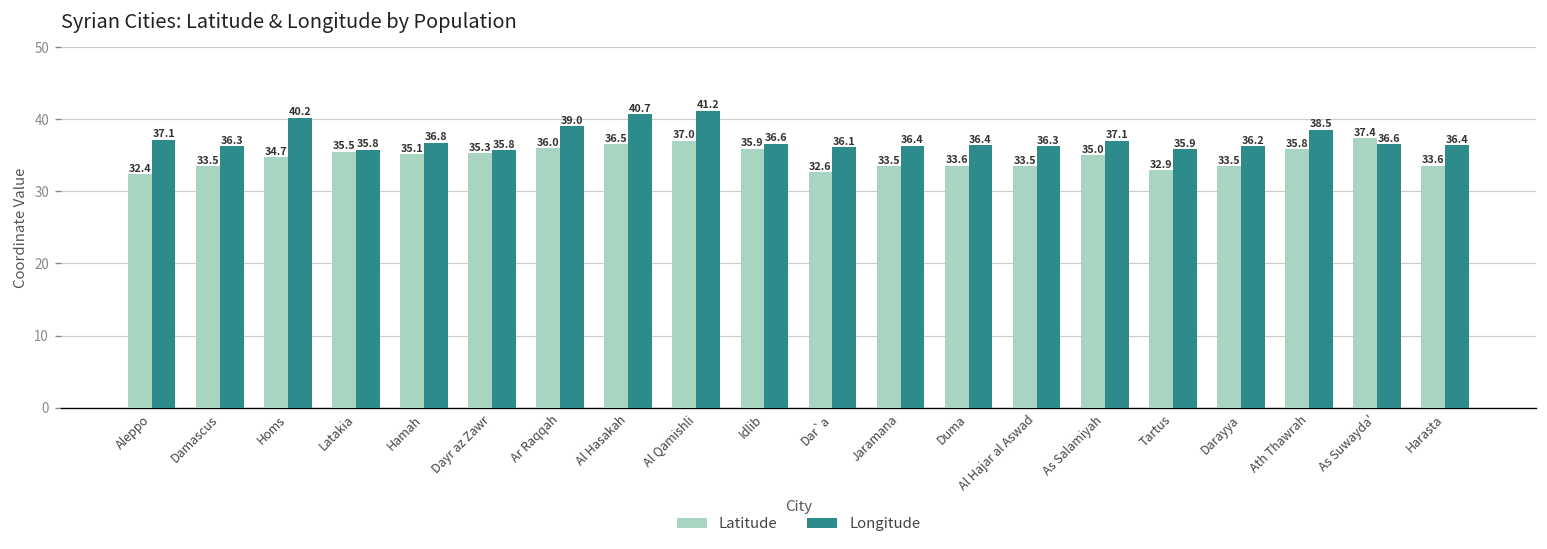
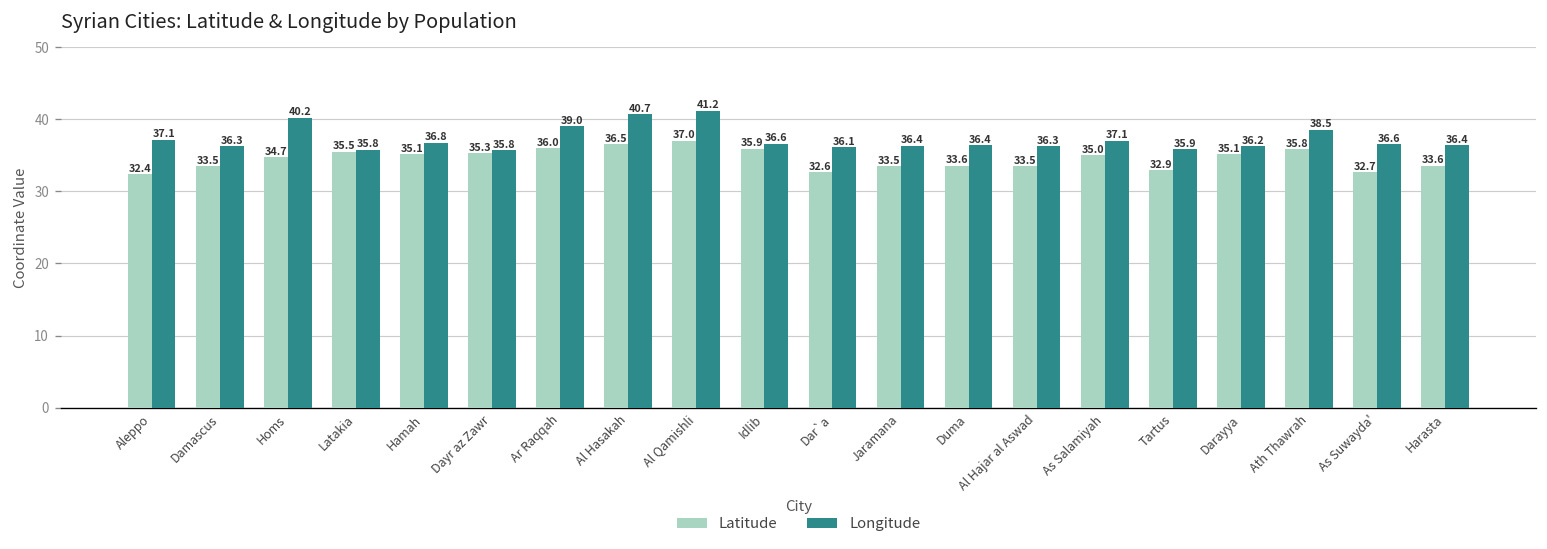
  {
    "Latitude": {
      "Aleppo": 32.4,
      "Damascus": 33.5,
      "Homs": 34.7,
      "Latakia": 35.5,
      "Hamah": 35.1,
      "Dayr az Zawr": 35.3,
      "Ar Raqqah": 36.0,
      "Al Hasakah": 36.5,
      "Al Qamishli": 37.0,
      "Idlib": 35.9,
      "Dar`a": 32.6,
      "Jaramana": 33.5,
      "Duma": 33.6,
      "Al Hajar al Aswad": 33.5,
      "As Salamiyah": 35.0,
      "Tartus": 32.9,
-     "Darayya": 33.5,
+     "Darayya": 35.1,
      "Ath Thawrah": 35.8,
-     "As Suwayda'": 37.4,
+     "As Suwayda'": 32.7,
      "Harasta": 33.6
    },
    "Longitude": {
      "Aleppo": 37.1,
      "Damascus": 36.3,
      "Homs": 40.2,
      "Latakia": 35.8,
      "Hamah": 36.8,
      "Dayr az Zawr": 35.8,
      "Ar Raqqah": 39.0,
      "Al Hasakah": 40.7,
      "Al Qamishli": 41.2,
      "Idlib": 36.6,
      "Dar`a": 36.1,
      "Jaramana": 36.4,
      "Duma": 36.4,
      "Al Hajar al Aswad": 36.3,
      "As Salamiyah": 37.1,
      "Tartus": 35.9,
      "Darayya": 36.2,
      "Ath Thawrah": 38.5,
      "As Suwayda'": 36.6,
      "Harasta": 36.4
    }
  }
